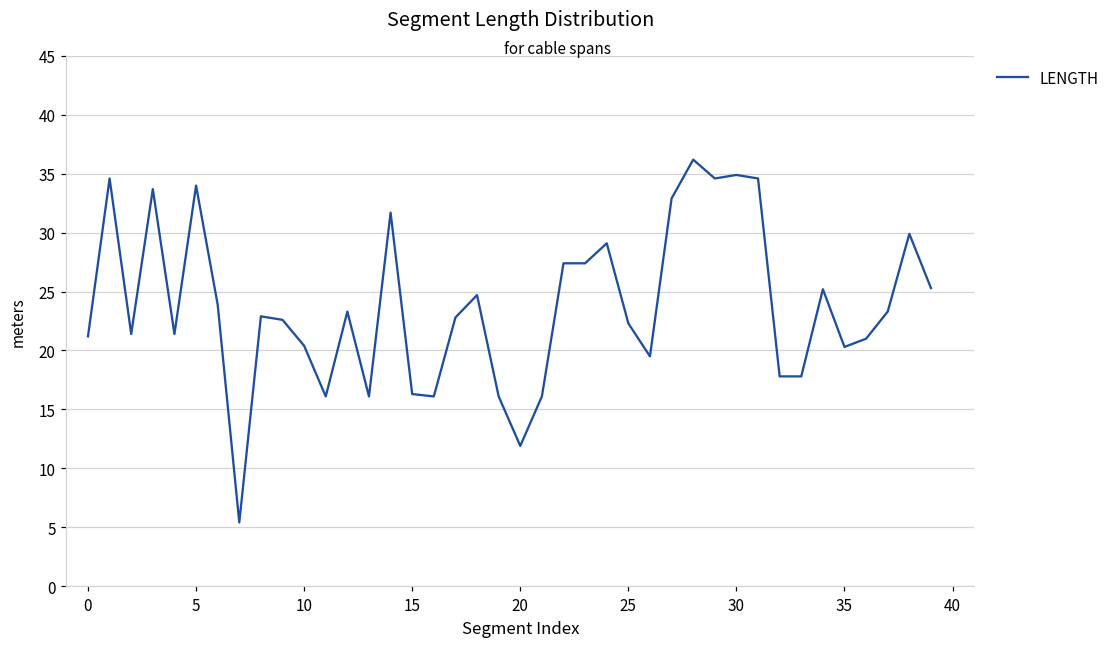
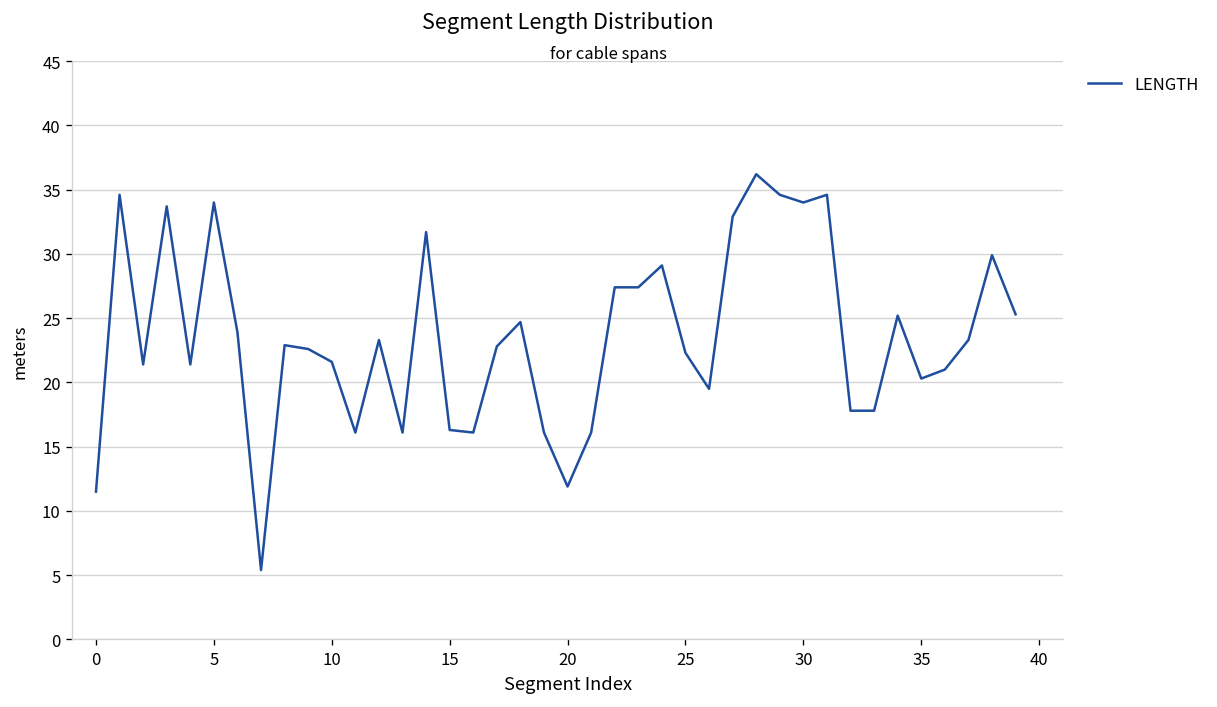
  {
-   "0": 21.2,
+   "0": 11.5,
    "5": 34.0,
-   "10": 20.4,
+   "10": 21.6,
    "15": 16.3,
    "20": 11.9,
    "25": 22.3,
-   "30": 34.9,
+   "30": 34.0,
    "35": 20.3
  }
